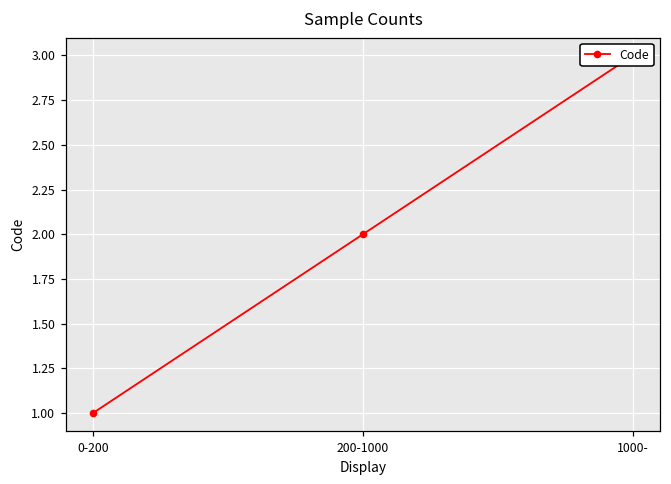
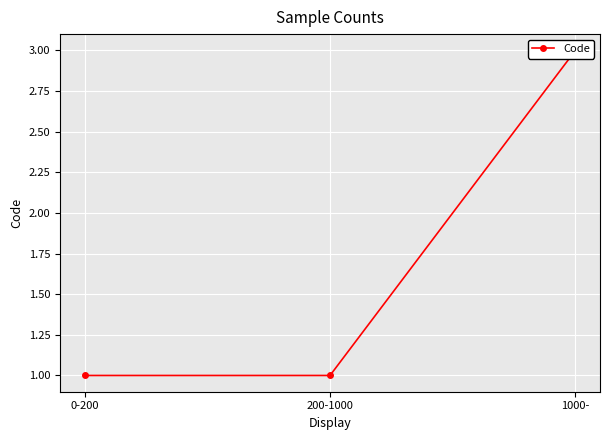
  {
    "0-200": 1,
-   "200-1000": 2
+   "200-1000": 1
  }
